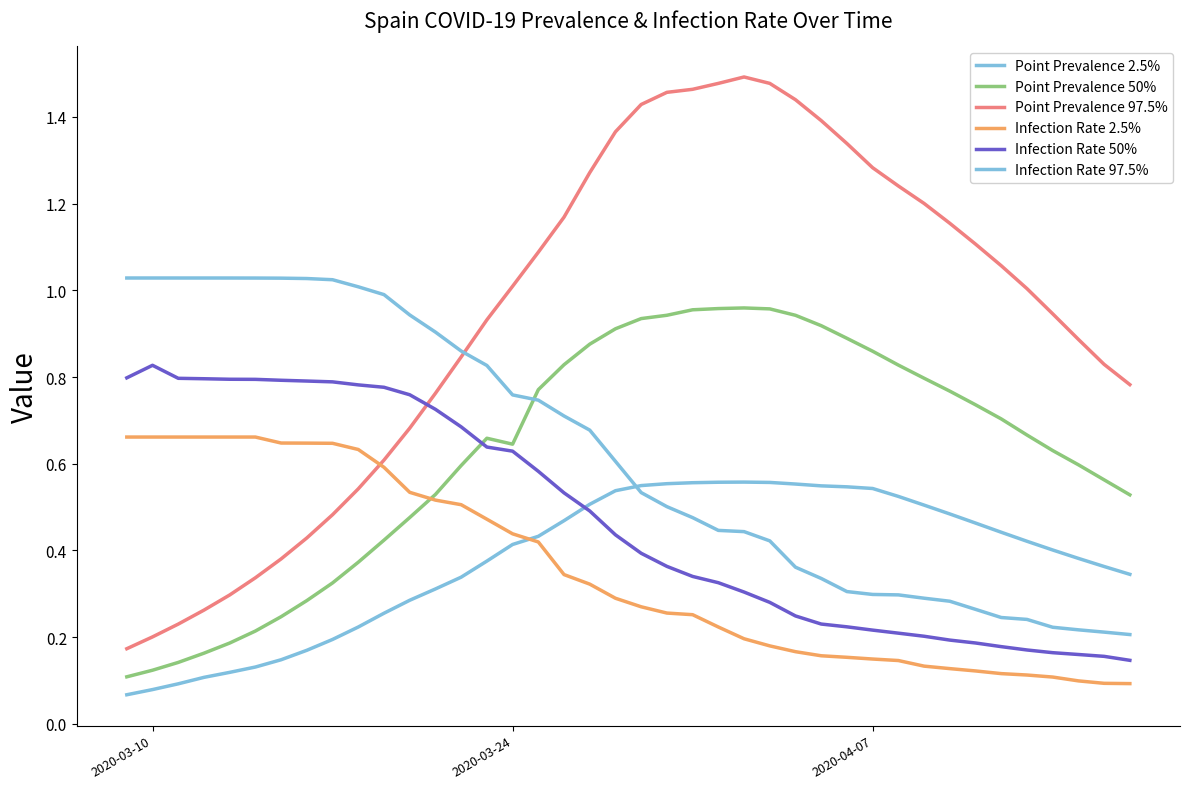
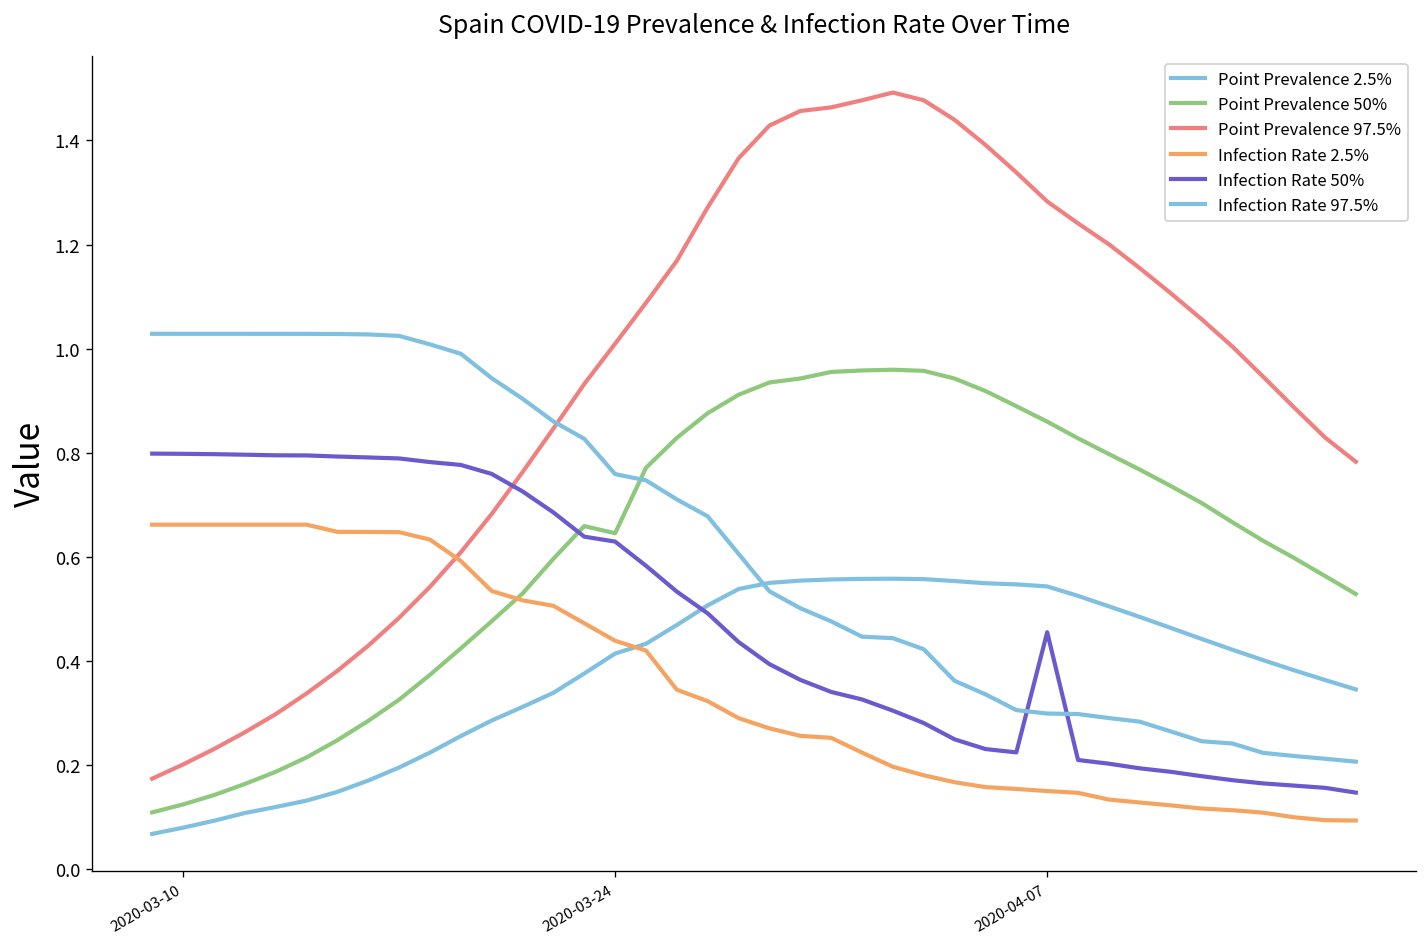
  {
    "Point Prevalence 50%": {
      "2020-03-10": 0.12,
      "2020-03-24": 0.65,
      "2020-04-07": 0.86
    },
    "Infection Rate 50%": {
-     "2020-03-10": 0.83,
+     "2020-03-10": 0.80,
      "2020-03-24": 0.63,
-     "2020-04-07": 0.22
+     "2020-04-07": 0.45
    }
  }
